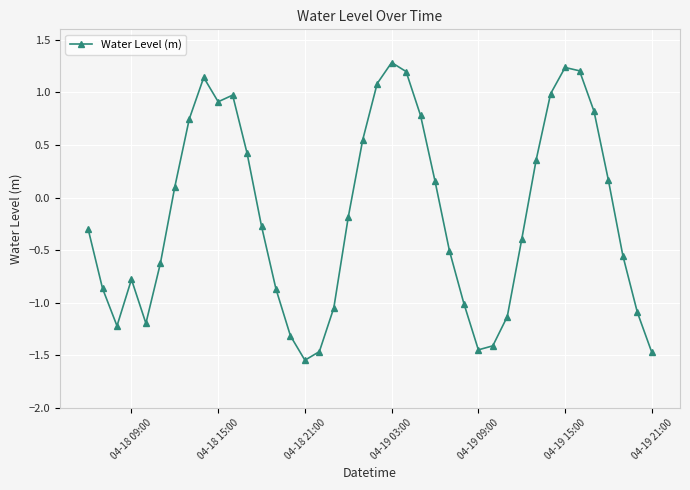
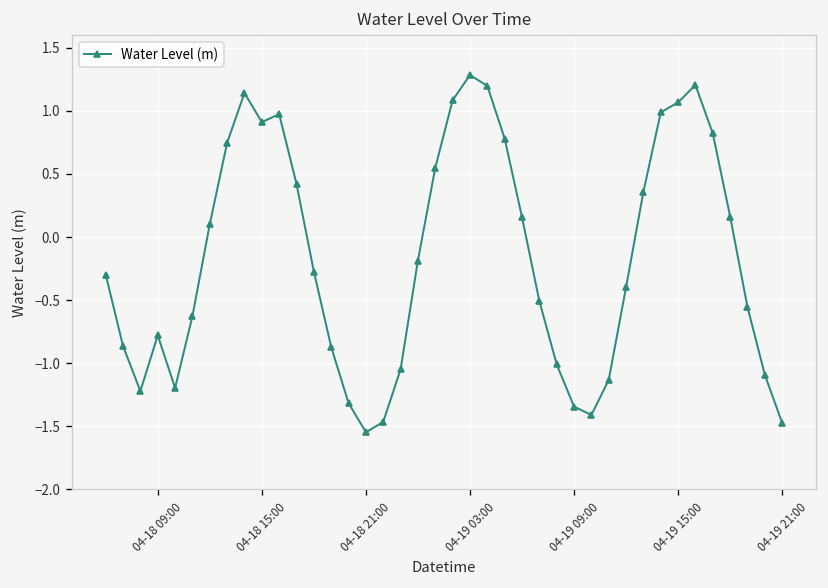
  {
    "04-18 09:00": -0.78,
    "04-18 15:00": 0.91,
    "04-18 21:00": -1.55,
    "04-19 03:00": 1.28,
-   "04-19 09:00": -1.45,
-   "04-19 15:00": 1.24,
+   "04-19 09:00": -1.34,
+   "04-19 15:00": 1.07,
    "04-19 21:00": -1.47
  }
